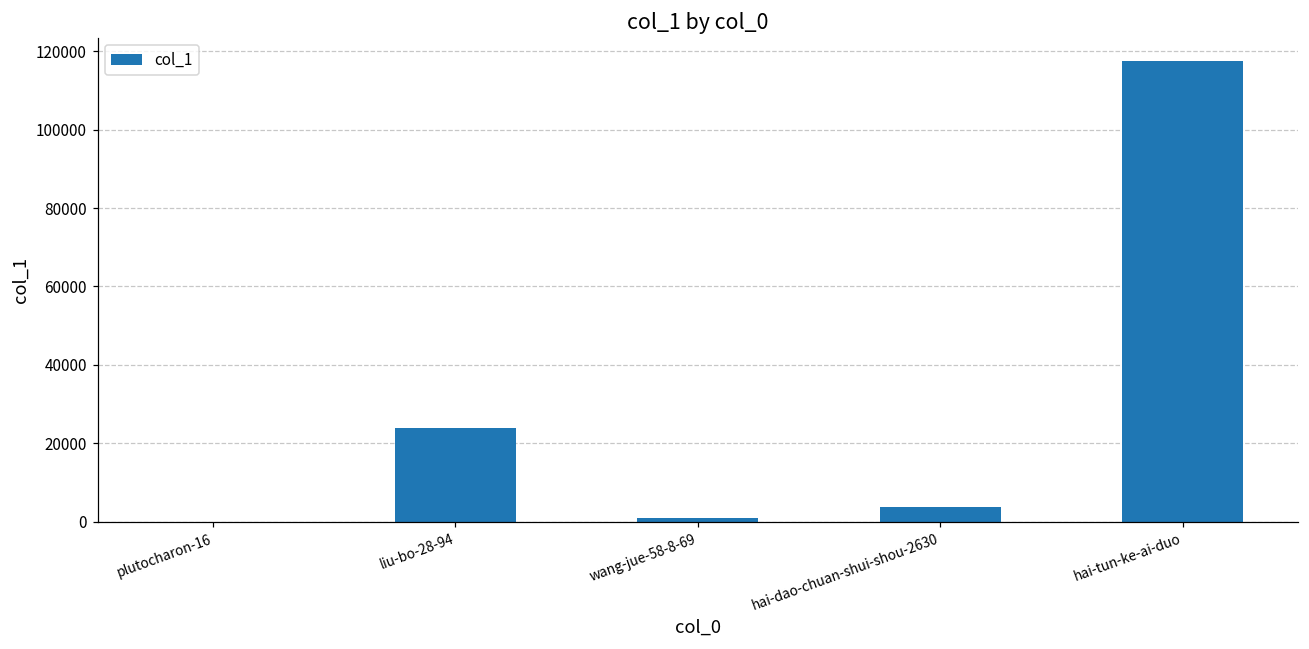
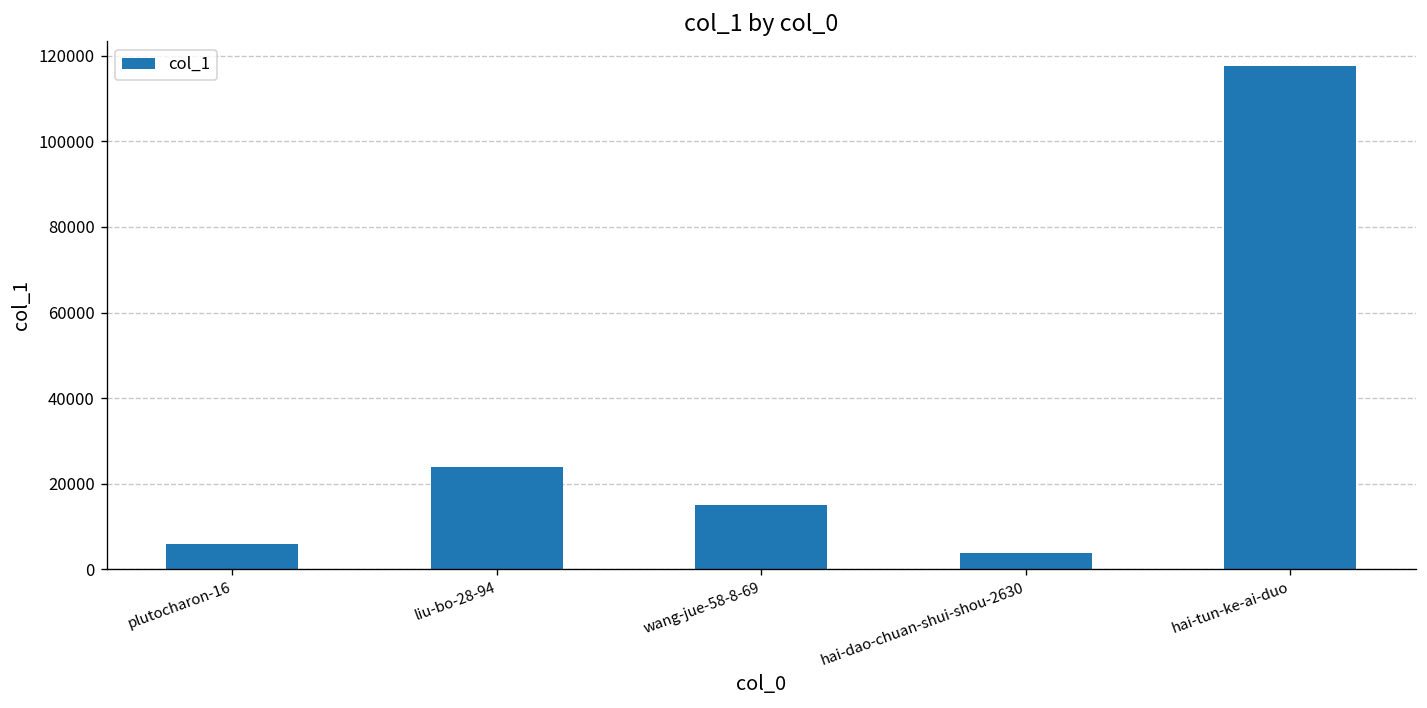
  {
-   "plutocharon-16": 0,
+   "plutocharon-16": 6000,
    "liu-bo-28-94": 24000,
-   "wang-jue-58-8-69": 1000,
+   "wang-jue-58-8-69": 15000,
    "hai-dao-chuan-shui-shou-2630": 4000,
    "hai-tun-ke-ai-duo": 118000
  }
